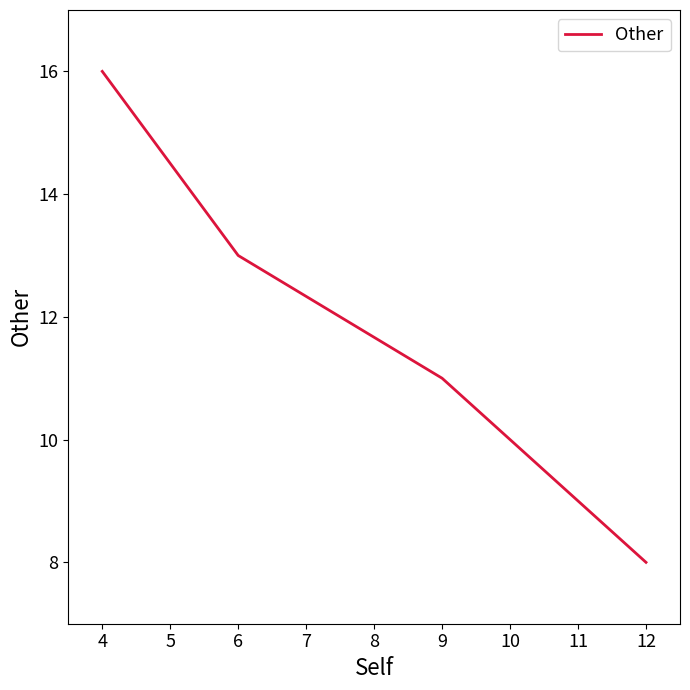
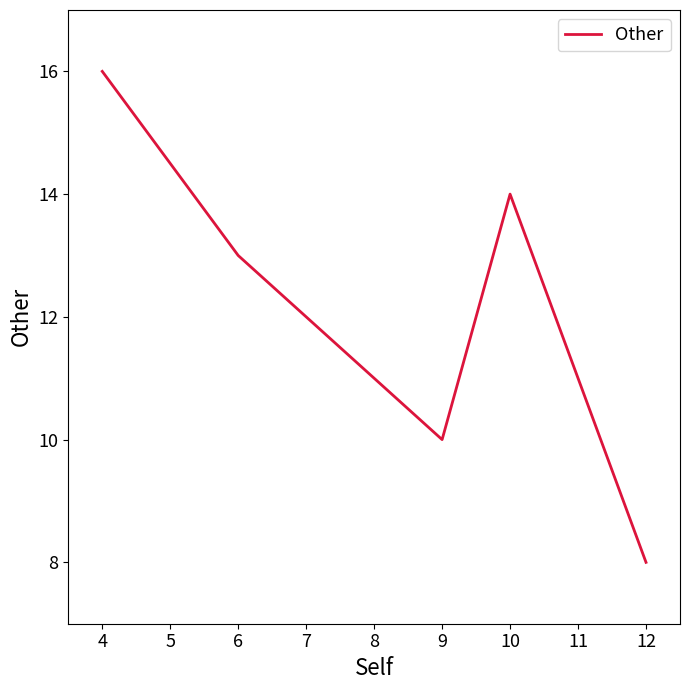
  {
    "4": 16,
    "6": 13,
-   "9": 11,
-   "10": 10,
+   "9": 10,
+   "10": 14,
    "12": 8
  }
